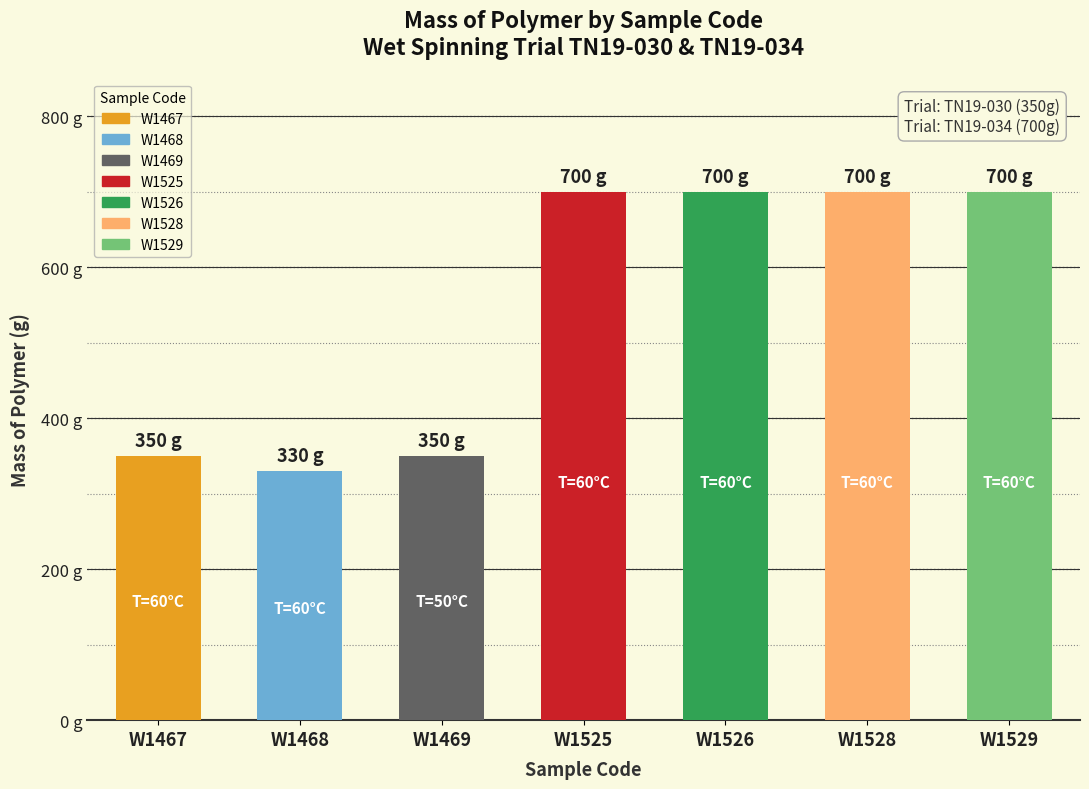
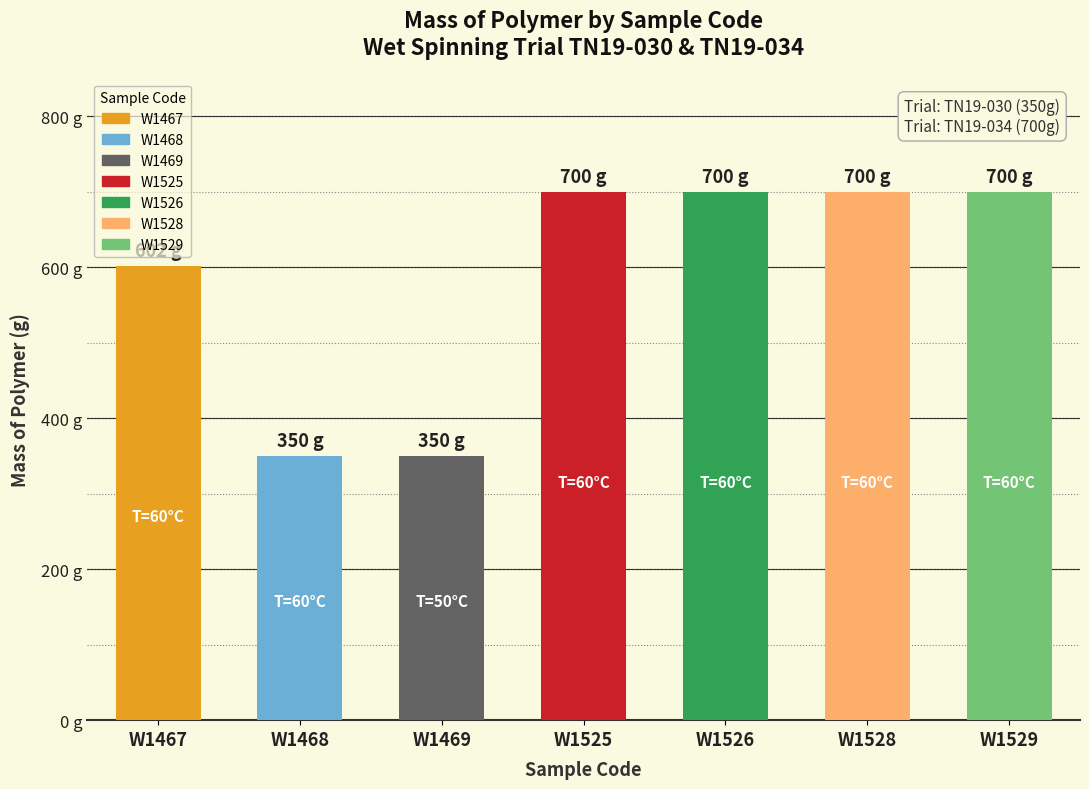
  {
-   "W1467": "350 g",
-   "W1468": "330",
+   "W1467": "600 g",
+   "W1468": "350",
    "W1469": "350",
    "W1525": "700",
    "W1526": "700",
    "W1528": "700",
    "W1529": "700"
  }
